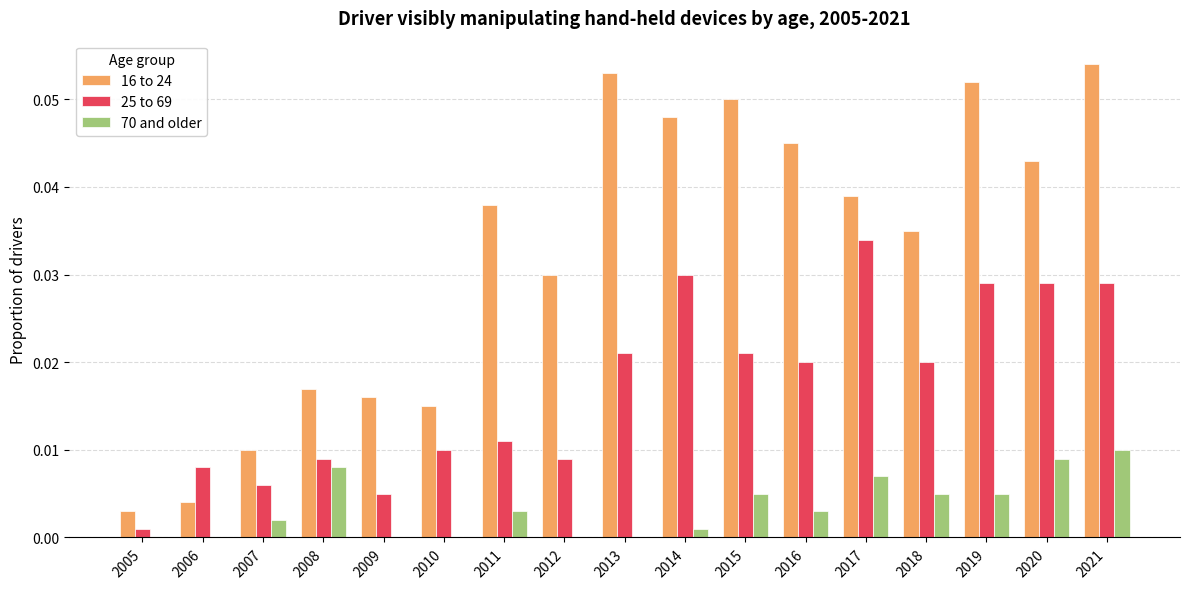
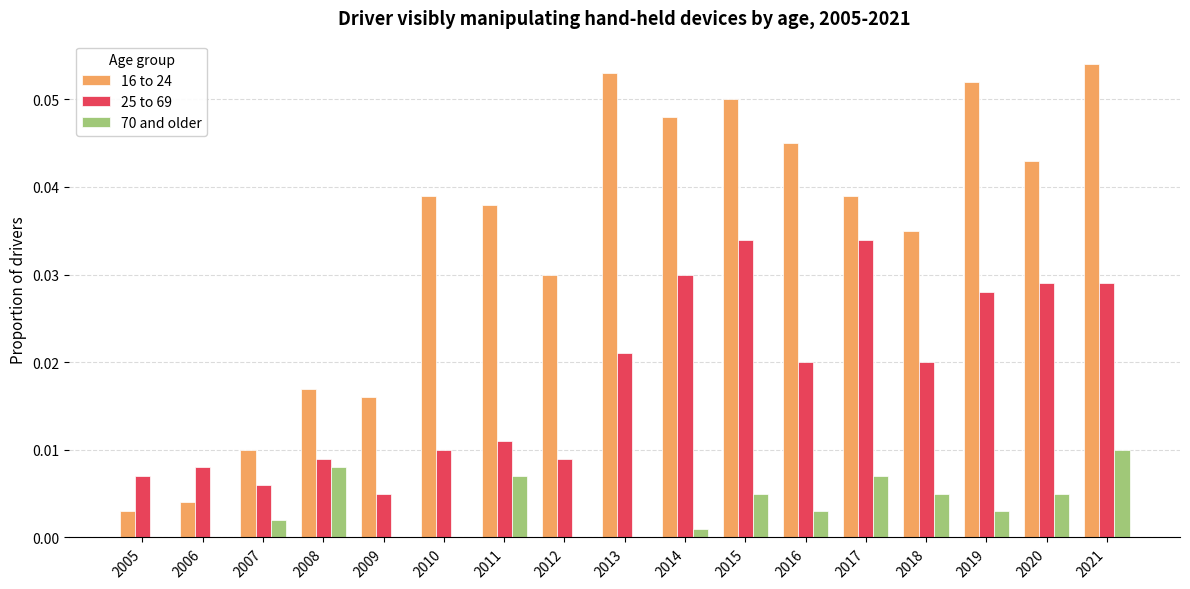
  {
    "16 to 24": {
      "2005": 0.003,
      "2006": 0.004,
      "2007": 0.010,
      "2008": 0.017,
      "2009": 0.016,
-     "2010": 0.015,
+     "2010": 0.039,
      "2011": 0.038,
      "2012": 0.030,
      "2013": 0.053,
      "2014": 0.048,
      "2015": 0.050,
      "2016": 0.045,
      "2017": 0.039,
      "2018": 0.035,
      "2019": 0.052,
      "2020": 0.043,
      "2021": 0.054
    },
    "25 to 69": {
-     "2005": 0.001,
+     "2005": 0.007,
      "2006": 0.008,
      "2007": 0.006,
      "2008": 0.009,
      "2009": 0.005,
      "2010": 0.010,
      "2011": 0.011,
      "2012": 0.009,
      "2013": 0.021,
      "2014": 0.030,
-     "2015": 0.021,
+     "2015": 0.034,
      "2016": 0.020,
      "2017": 0.034,
      "2018": 0.020,
-     "2019": 0.029,
+     "2019": 0.028,
      "2020": 0.029,
      "2021": 0.029
    },
    "70 and older": {
      "2005": 0.000,
      "2006": 0.000,
      "2007": 0.002,
      "2008": 0.008,
      "2009": 0.000,
      "2010": 0.000,
-     "2011": 0.003,
+     "2011": 0.007,
      "2012": 0.000,
      "2013": 0.000,
      "2014": 0.001,
      "2015": 0.005,
      "2016": 0.003,
      "2017": 0.007,
      "2018": 0.005,
-     "2019": 0.005,
-     "2020": 0.009,
+     "2019": 0.003,
+     "2020": 0.005,
      "2021": 0.010
    }
  }
